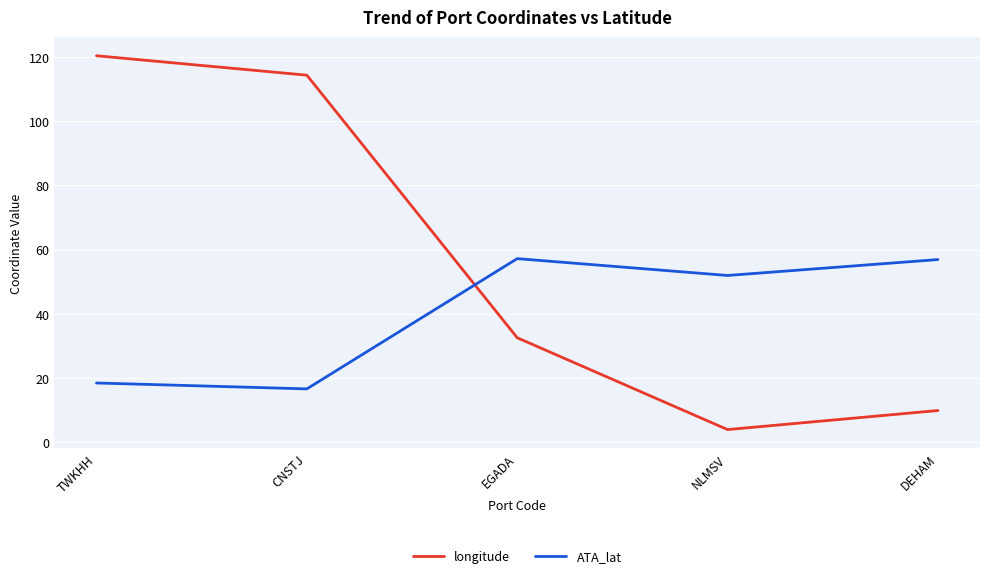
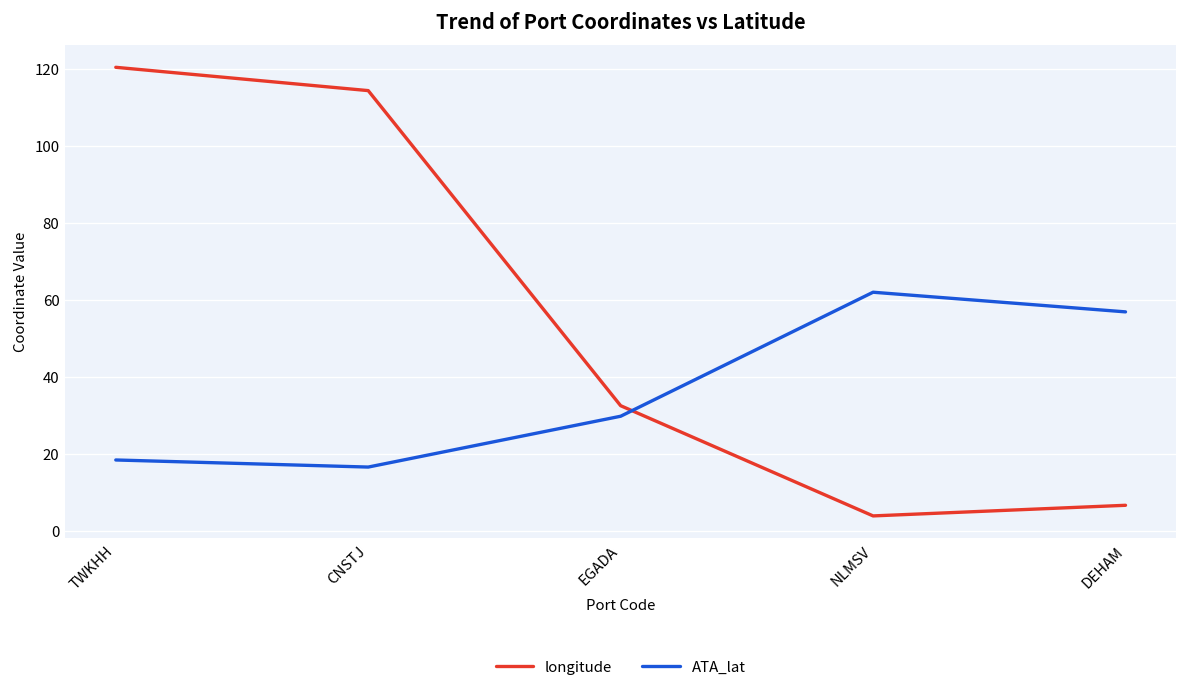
  {
    "longitude": {
      "TWKHH": 120,
      "CNSTJ": 114,
      "EGADA": 33,
      "NLMSV": 4,
-     "DEHAM": 10
+     "DEHAM": 7
    },
    "ATA_lat": {
      "TWKHH": 18,
      "CNSTJ": 17,
-     "EGADA": 57,
-     "NLMSV": 52,
+     "EGADA": 30,
+     "NLMSV": 62,
      "DEHAM": 57
    }
  }
